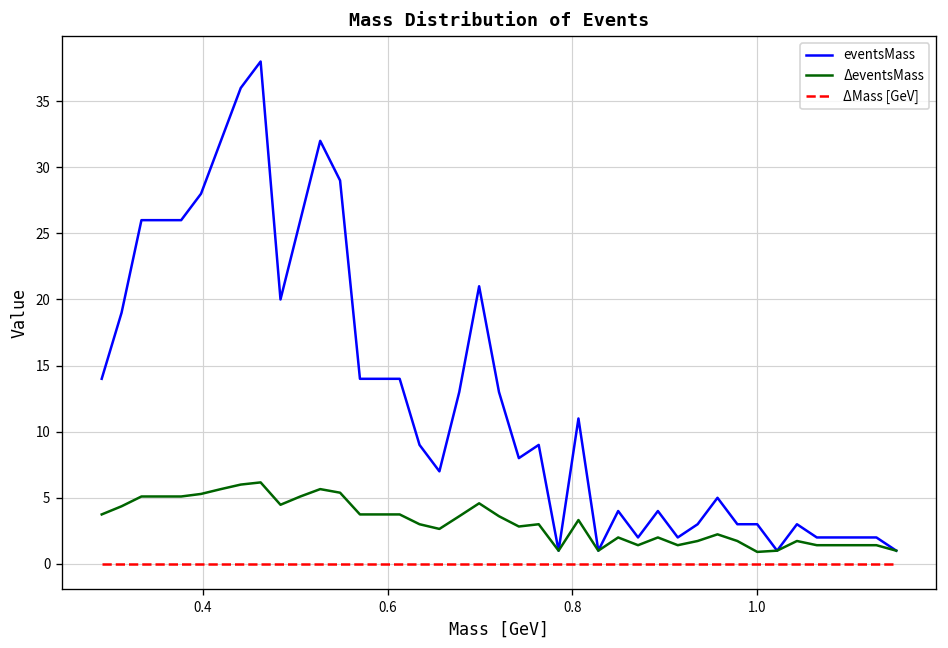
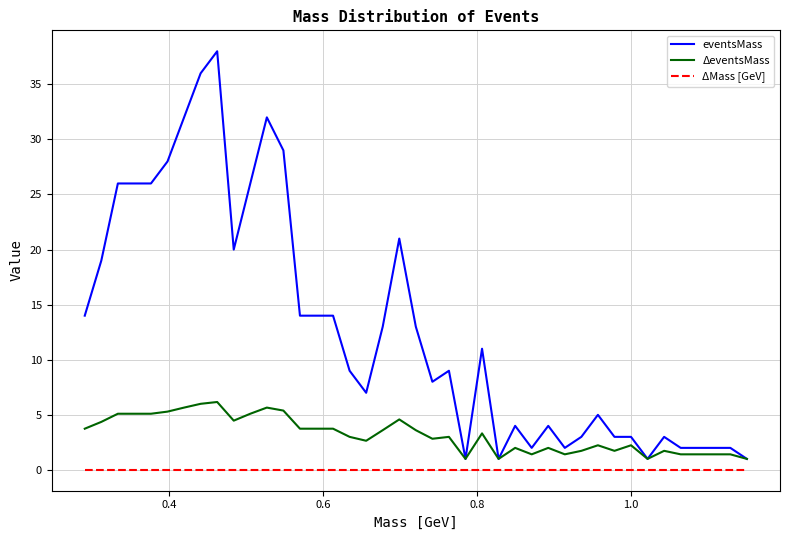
  {
    "eventsMass": {
      "1.0": 3.0
    },
    "ΔeventsMass": {
-     "1.0": 0.9
+     "1.0": 2.2
    },
    "ΔMass [GeV]": {
      "1.0": 0.0
    }
  }
